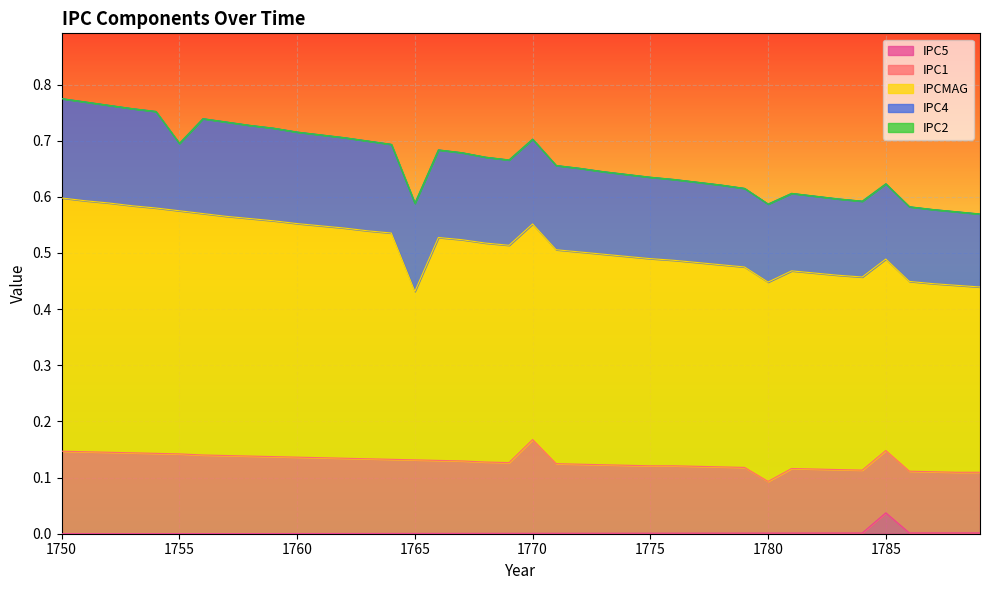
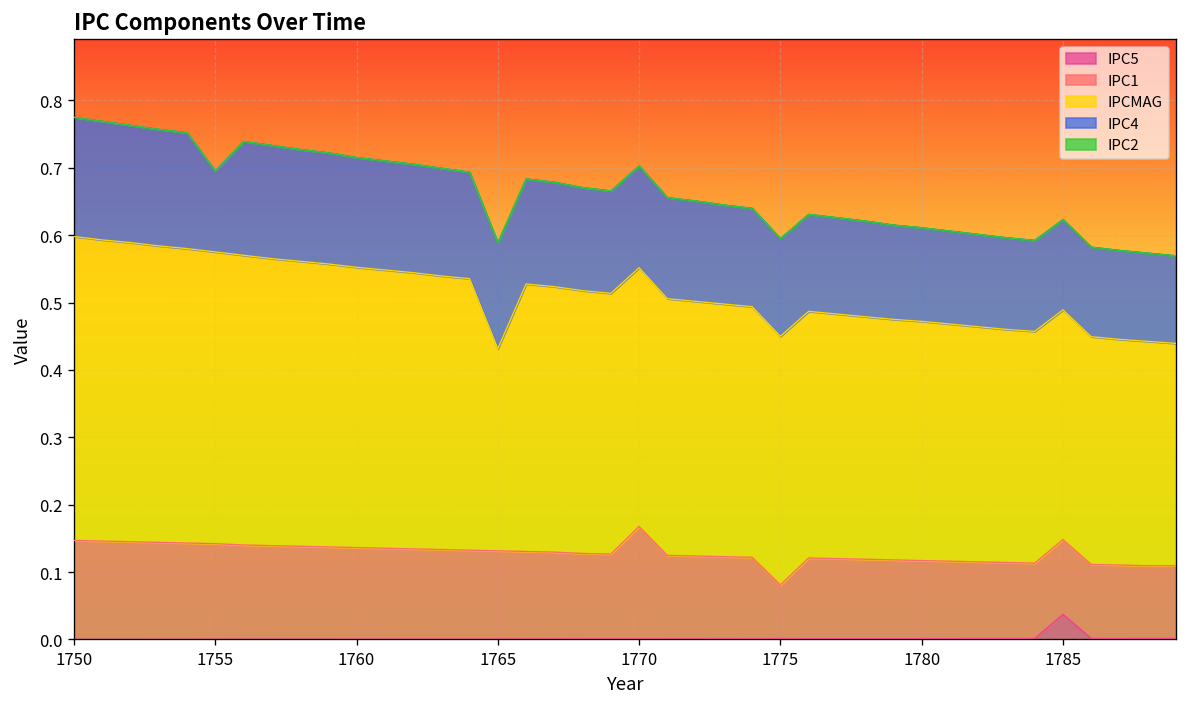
  {
    "IPC5": {
      "1750": 0.00,
      "1755": 0.00,
      "1760": 0.00,
      "1765": 0.00,
      "1770": 0.00,
      "1775": 0.00,
      "1780": 0.00,
      "1785": 0.04
    },
    "IPC1": {
      "1750": 0.15,
      "1755": 0.14,
      "1760": 0.14,
      "1765": 0.13,
      "1770": 0.17,
-     "1775": 0.12,
-     "1780": 0.09,
+     "1775": 0.08,
+     "1780": 0.12,
      "1785": 0.11
    },
    "IPCMAG": {
      "1750": 0.45,
      "1755": 0.43,
      "1760": 0.42,
      "1765": 0.30,
      "1770": 0.38,
      "1775": 0.37,
      "1780": 0.36,
      "1785": 0.34
    }
  }
